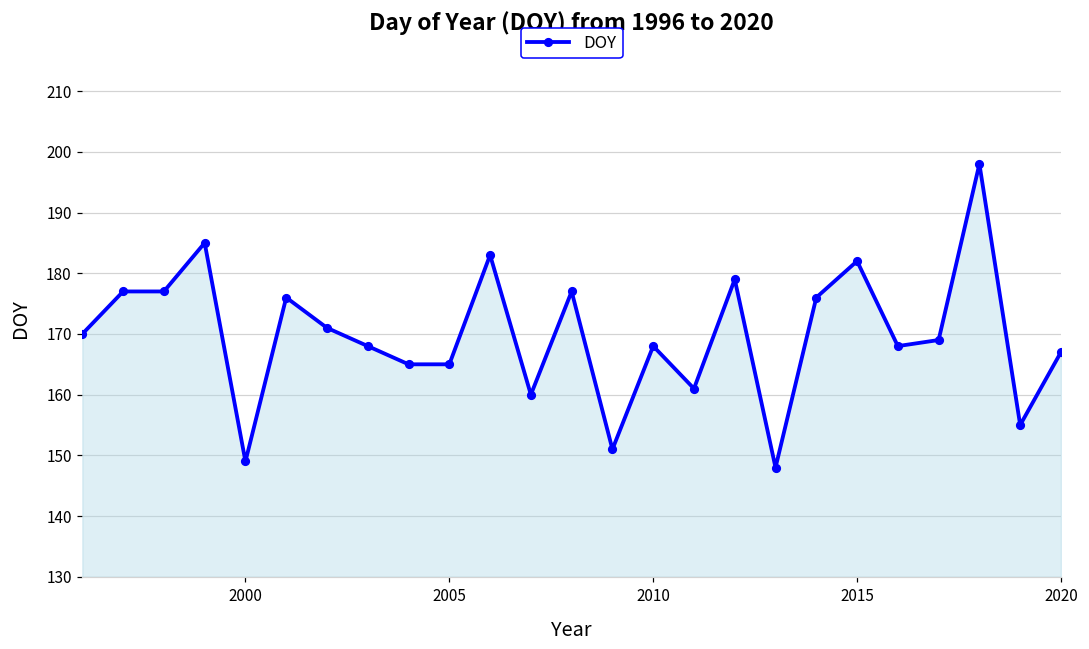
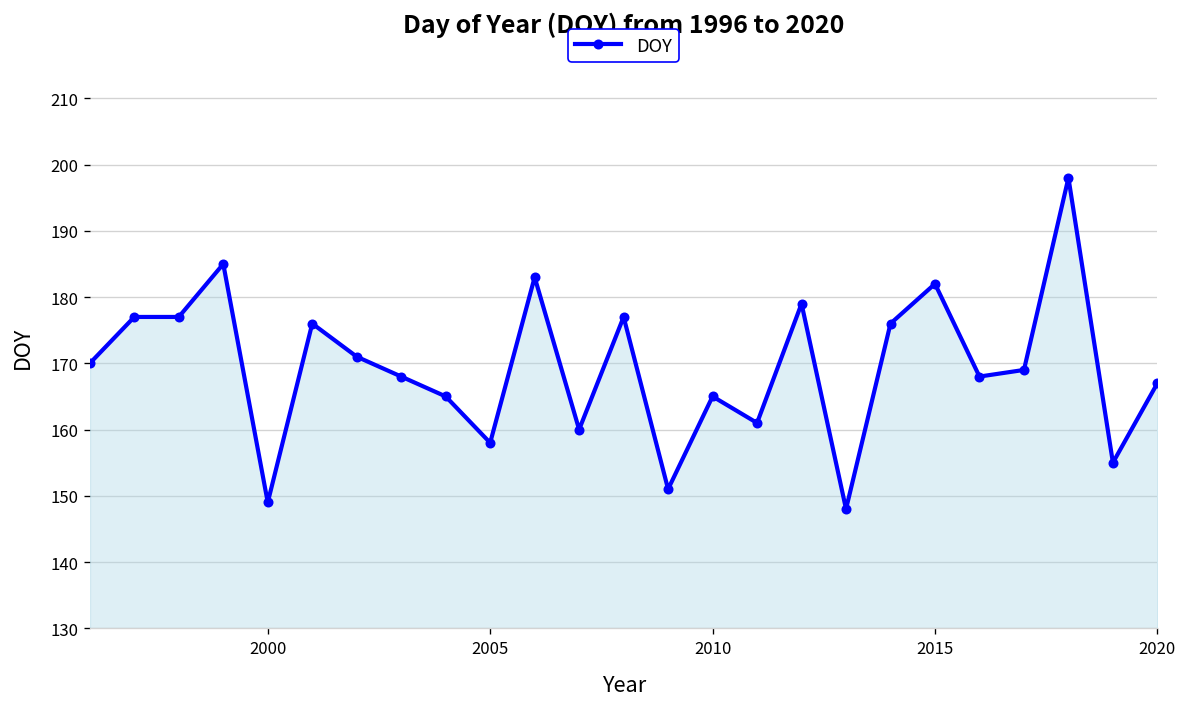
  {
    "2000": 149,
-   "2005": 165,
-   "2010": 168,
+   "2005": 158,
+   "2010": 165,
    "2015": 182,
    "2020": 167
  }
